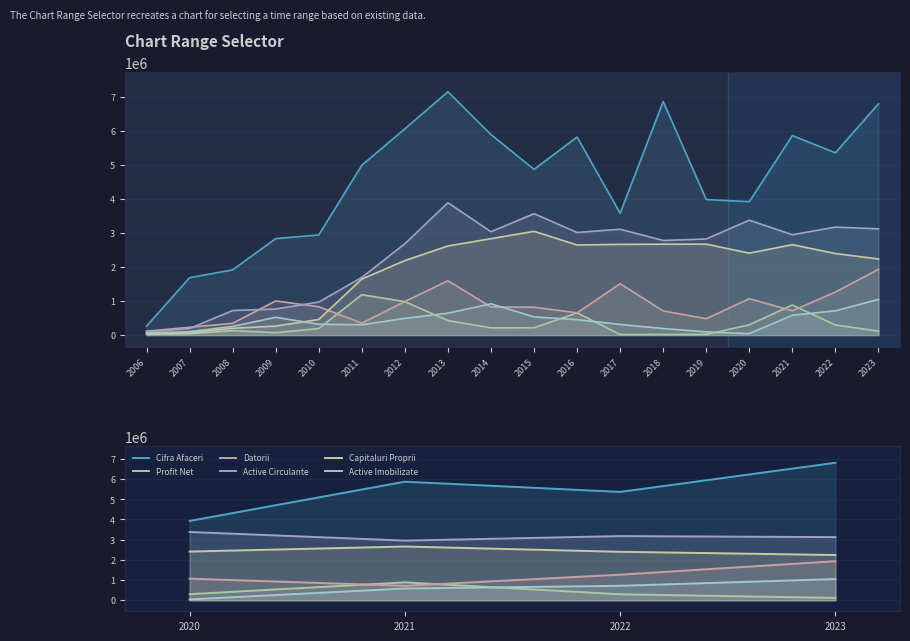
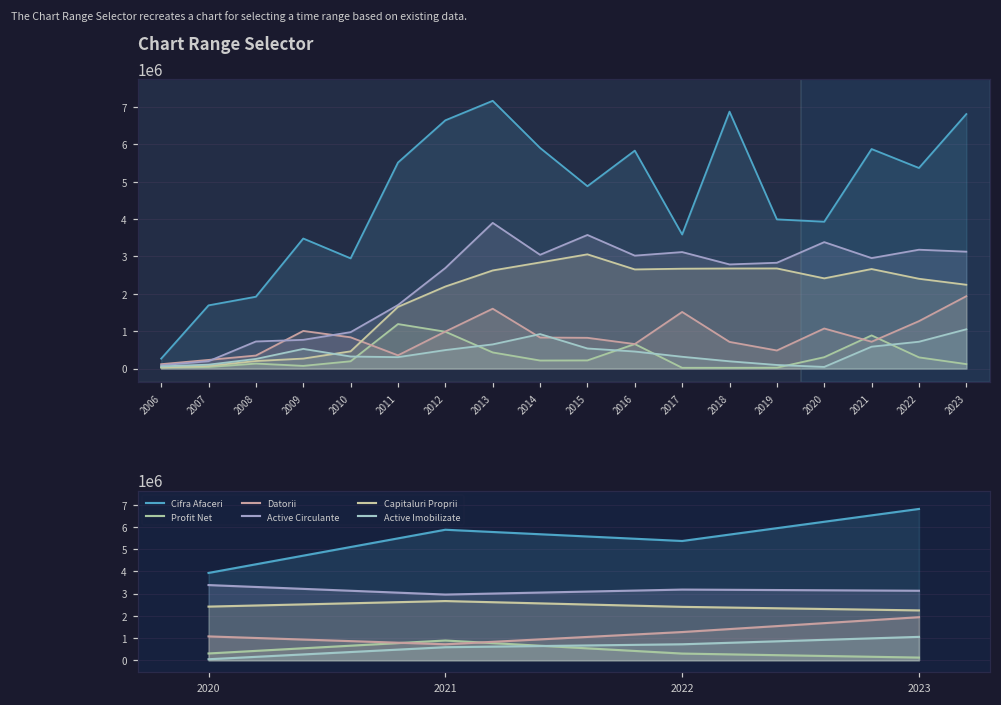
  {
    "Chart Range Selector": {
      "Cifra Afaceri": {
        "2006": 300000,
        "2007": 1700000,
        "2008": 1900000,
-       "2009": 2800000,
+       "2009": 3500000,
        "2010": 2900000,
-       "2011": 5000000,
-       "2012": 6100000,
+       "2011": 5500000,
+       "2012": 6600000,
        "2013": 7200000,
        "2014": 5900000,
        "2015": 4900000,
        "2016": 5800000,
        "2017": 3600000,
        "2018": 6900000,
        "2019": 4000000,
        "2020": 3900000,
        "2021": 5900000,
        "2022": 5400000,
        "2023": 6800000
      }
    }
  }
